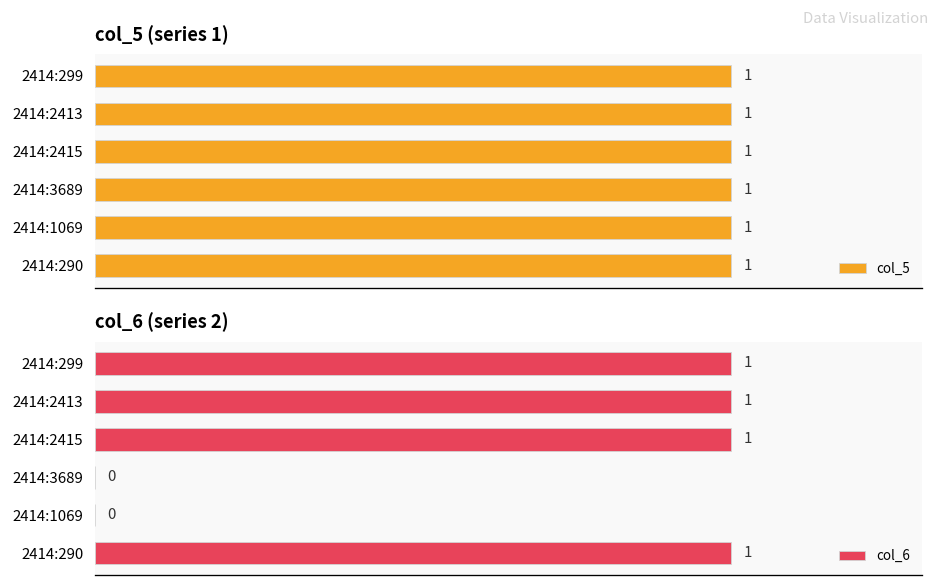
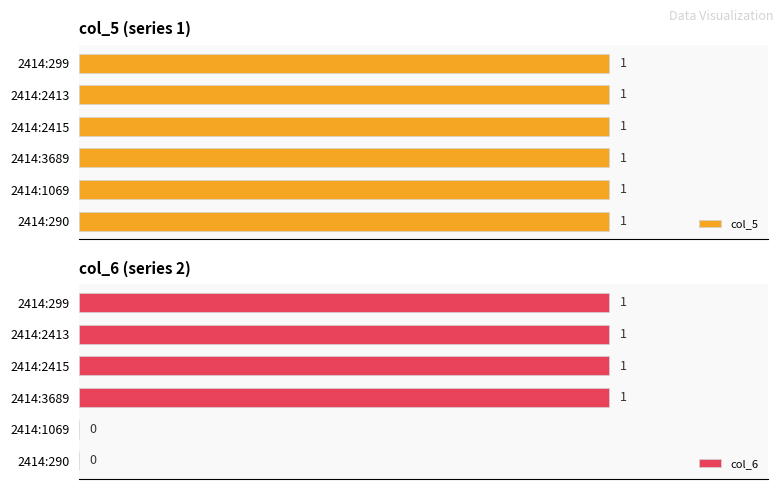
  {
    "col_5 (series 1)": {
      "2414:299": 1,
      "2414:2413": 1,
      "2414:2415": 1,
      "2414:3689": 1,
      "2414:1069": 1,
      "2414:290": 1
    },
    "col_6 (series 2)": {
      "2414:299": 1,
      "2414:2413": 1,
      "2414:2415": 1,
-     "2414:3689": 0,
+     "2414:3689": 1,
      "2414:1069": 0,
-     "2414:290": 1
+     "2414:290": 0
    }
  }
